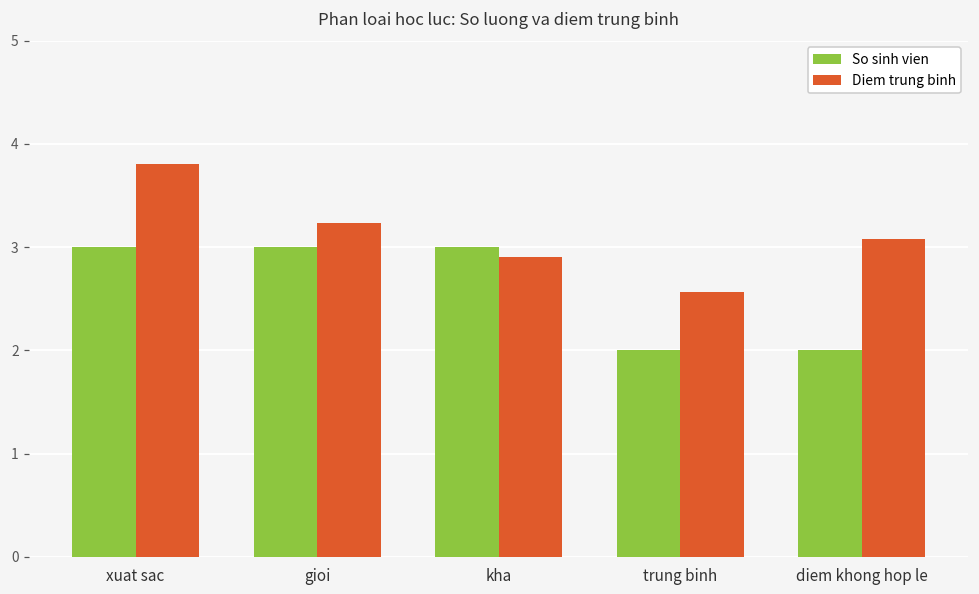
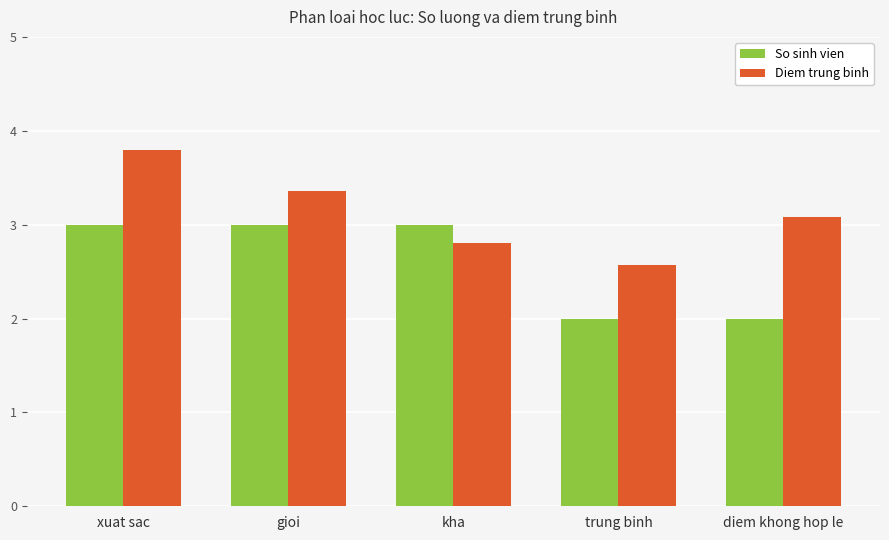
  {
    "So sinh vien": {
      "xuat sac": 3.0,
      "gioi": 3.0,
      "kha": 3.0,
      "trung binh": 2.0,
      "diem khong hop le": 2.0
    },
    "Diem trung binh": {
      "xuat sac": 3.8,
-     "gioi": 3.2,
-     "kha": 2.9,
+     "gioi": 3.4,
+     "kha": 2.8,
      "trung binh": 2.6,
      "diem khong hop le": 3.1
    }
  }
